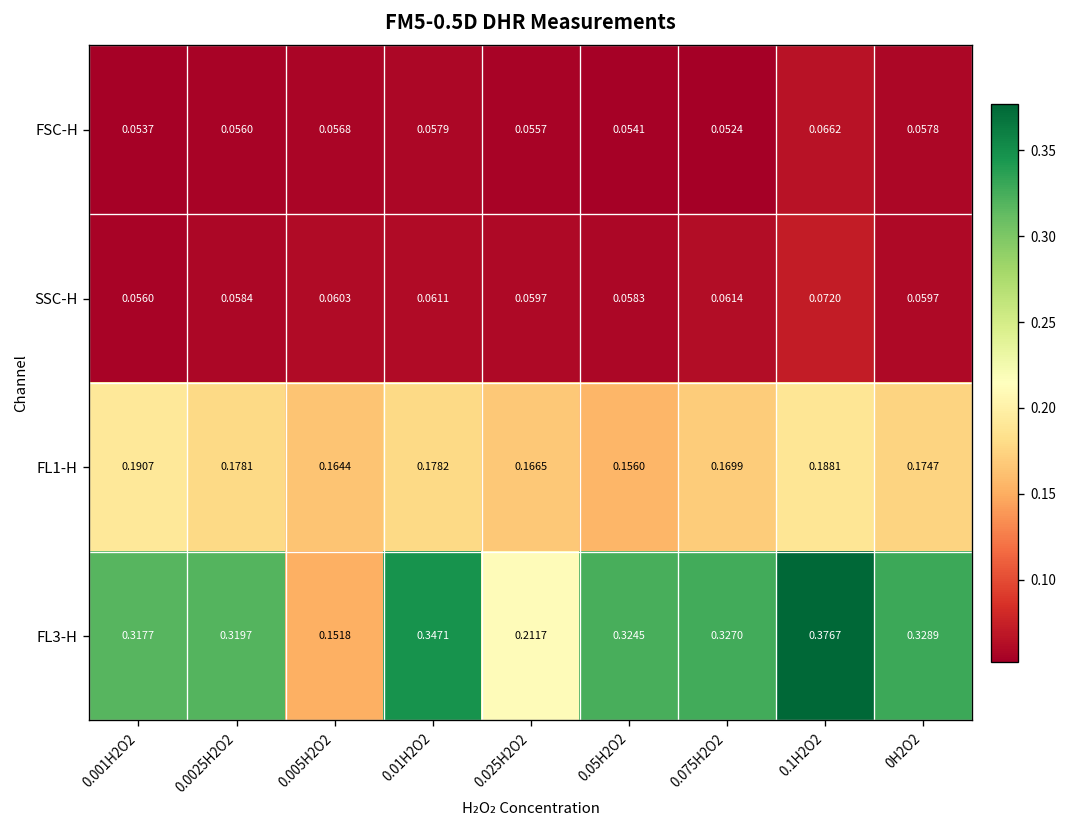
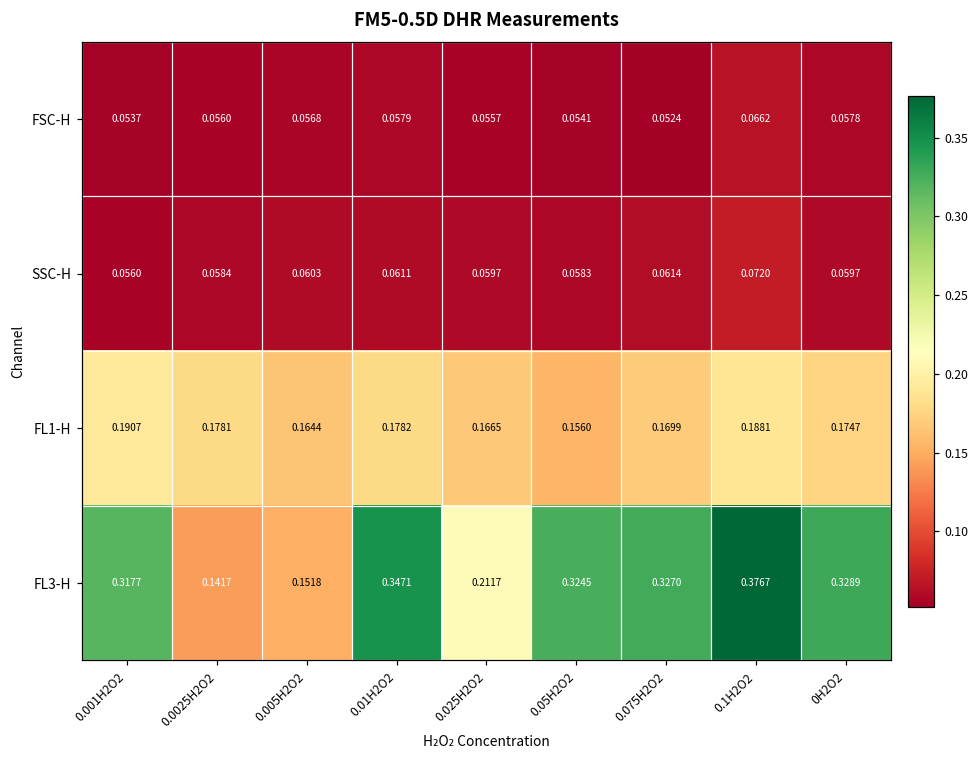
  {
    "FSC-H": {
      "0.001H2O2": 0.0537,
      "0.0025H2O2": 0.0560,
      "0.005H2O2": 0.0568,
      "0.01H2O2": 0.0579,
      "0.025H2O2": 0.0557,
      "0.05H2O2": 0.0541,
      "0.075H2O2": 0.0524,
      "0.1H2O2": 0.0662,
      "0H2O2": 0.0578
    },
    "SSC-H": {
      "0.001H2O2": 0.0560,
      "0.0025H2O2": 0.0584,
      "0.005H2O2": 0.0603,
      "0.01H2O2": 0.0611,
      "0.025H2O2": 0.0597,
      "0.05H2O2": 0.0583,
      "0.075H2O2": 0.0614,
      "0.1H2O2": 0.0720,
      "0H2O2": 0.0597
    },
    "FL1-H": {
      "0.001H2O2": 0.1907,
      "0.0025H2O2": 0.1781,
      "0.005H2O2": 0.1644,
      "0.01H2O2": 0.1782,
      "0.025H2O2": 0.1665,
      "0.05H2O2": 0.1560,
      "0.075H2O2": 0.1699,
      "0.1H2O2": 0.1881,
      "0H2O2": 0.1747
    },
    "FL3-H": {
      "0.001H2O2": 0.3177,
-     "0.0025H2O2": 0.3197,
+     "0.0025H2O2": 0.1417,
      "0.005H2O2": 0.1518,
      "0.01H2O2": 0.3471,
      "0.025H2O2": 0.2117,
      "0.05H2O2": 0.3245,
      "0.075H2O2": 0.3270,
      "0.1H2O2": 0.3767,
      "0H2O2": 0.3289
    }
  }
